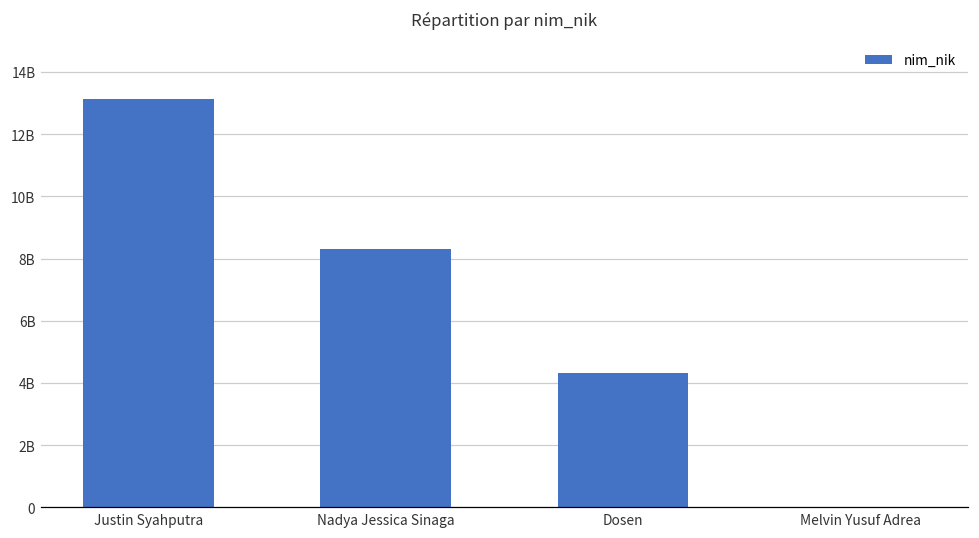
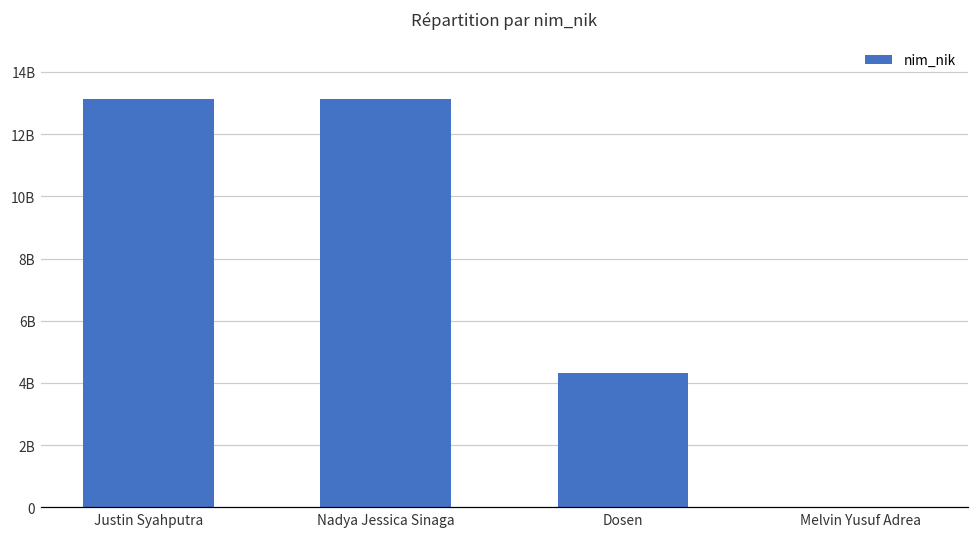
  {
    "Justin Syahputra": 13100000000,
-   "Nadya Jessica Sinaga": 8300000000,
+   "Nadya Jessica Sinaga": 13100000000,
    "Dosen": 4300000000
  }
